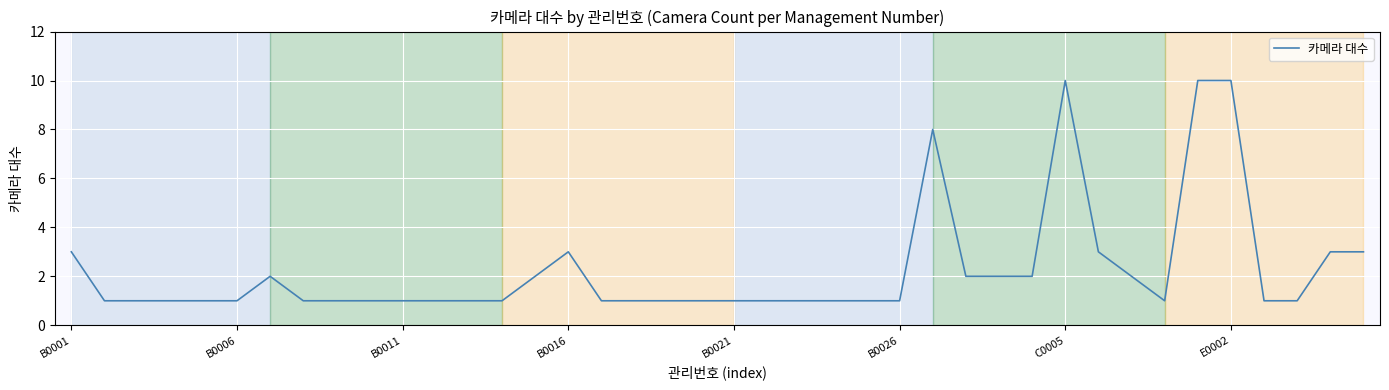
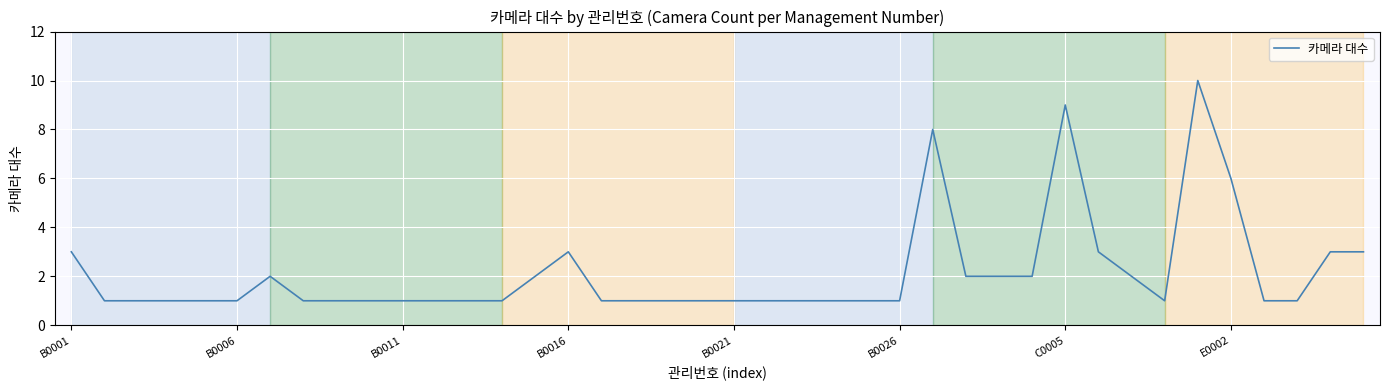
  {
    "B0001": 3,
    "B0006": 1,
    "B0011": 1,
    "B0016": 3,
    "B0021": 1,
    "B0026": 1,
-   "C0005": 10,
-   "E0002": 10
+   "C0005": 9,
+   "E0002": 6
  }
